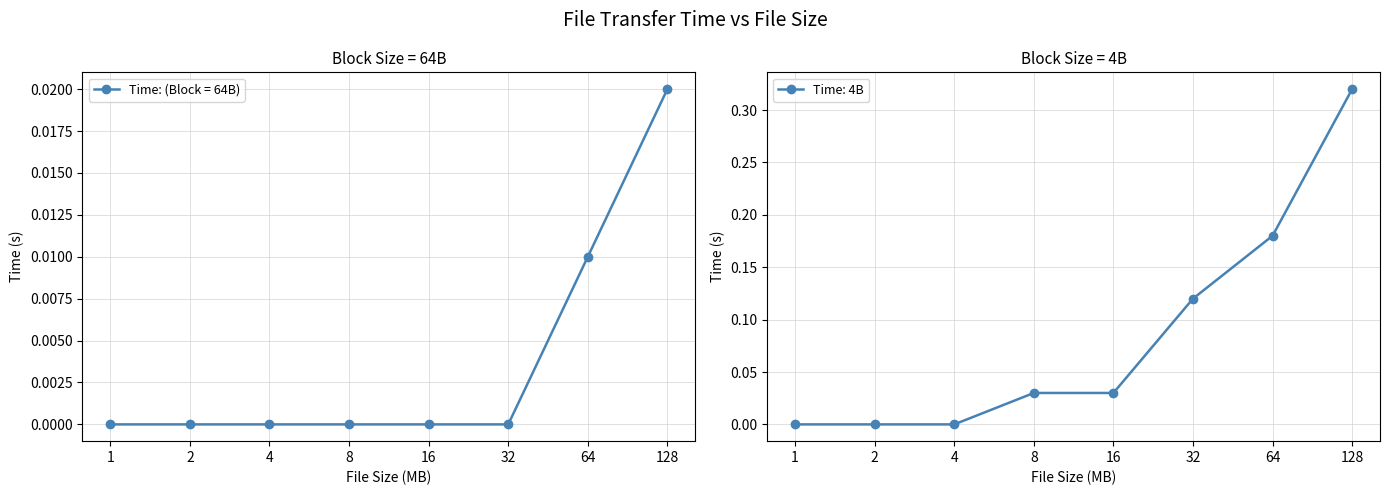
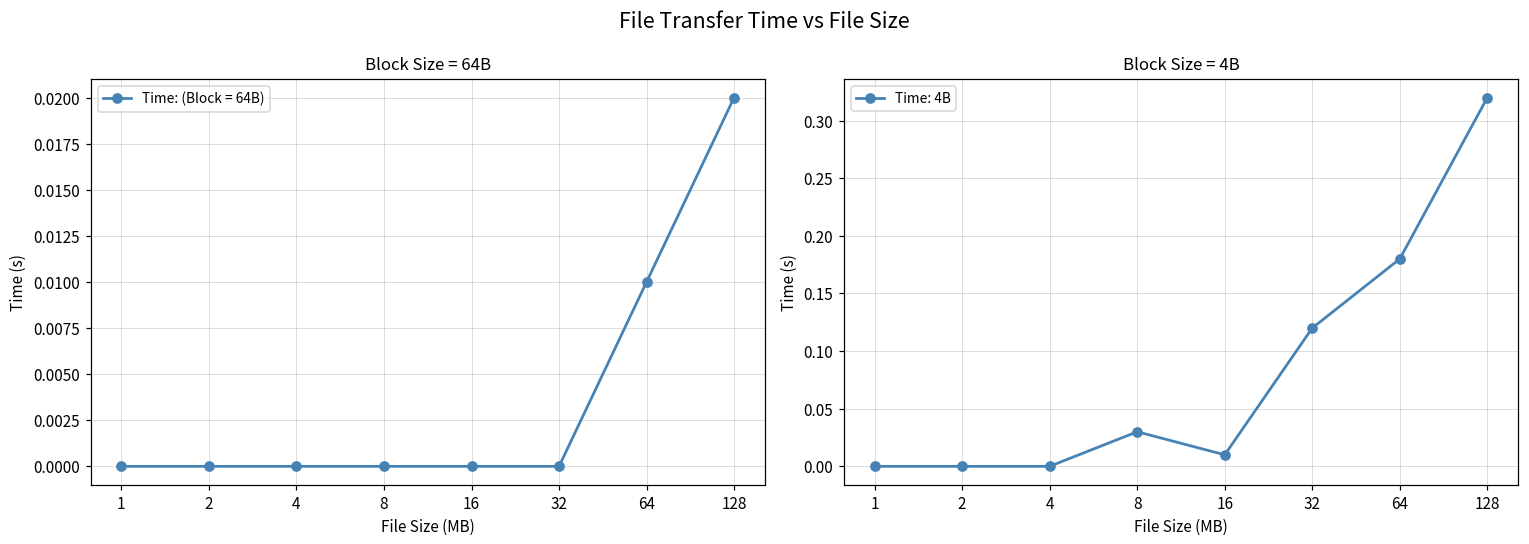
  {
    "Block Size = 64B": {
      "1": 0.0000,
      "2": 0.0000,
      "4": 0.0000,
      "8": 0.0000,
      "16": 0.0000,
      "32": 0.0000,
      "64": 0.0100,
      "128": 0.0200
    },
    "Block Size = 4B": {
      "1": 0.00,
      "2": 0.00,
      "4": 0.00,
      "8": 0.03,
-     "16": 0.03,
+     "16": 0.01,
      "32": 0.12,
      "64": 0.18,
      "128": 0.32
    }
  }
